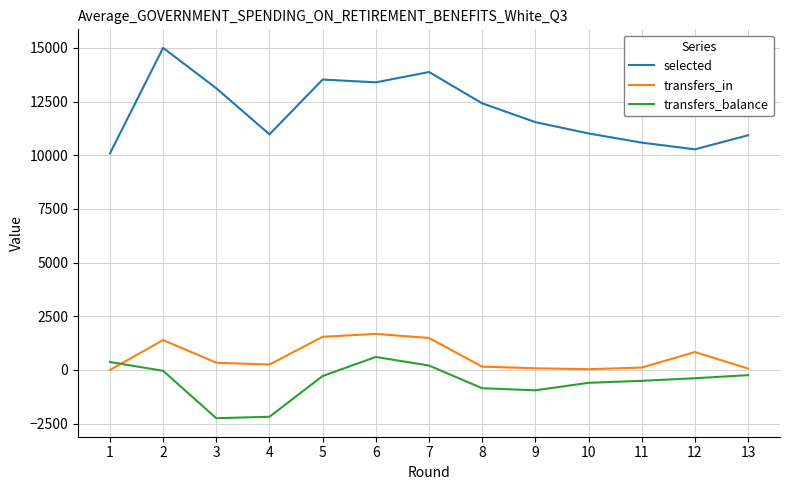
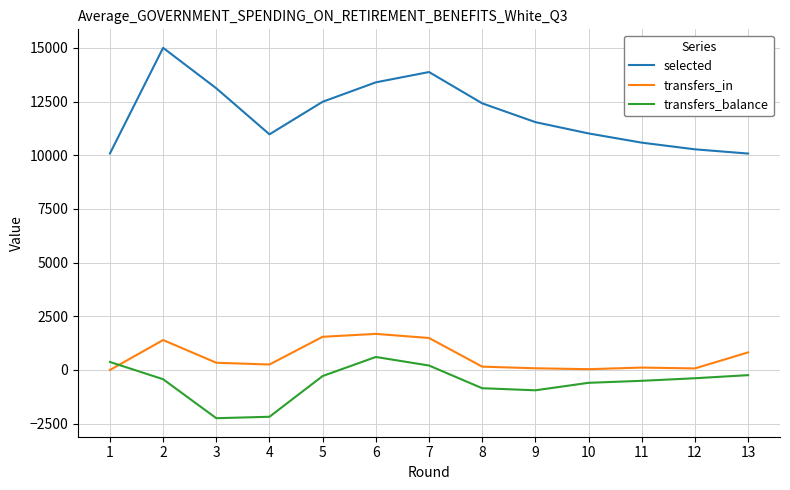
  {
    "selected": {
      "1": 10100,
      "2": 15000,
      "3": 13100,
      "4": 11000,
-     "5": 13500,
+     "5": 12500,
      "6": 13400,
      "7": 13900,
      "8": 12400,
      "9": 11500,
      "10": 11000,
      "11": 10600,
      "12": 10300,
-     "13": 10900
+     "13": 10100
    },
    "transfers_in": {
      "1": 0,
      "2": 1400,
      "3": 300,
      "4": 300,
      "5": 1500,
      "6": 1700,
      "7": 1500,
      "8": 200,
      "9": 100,
      "10": 0,
      "11": 100,
-     "12": 800,
-     "13": 100
+     "12": 100,
+     "13": 800
    },
    "transfers_balance": {
      "1": 400,
-     "2": 0,
+     "2": -400,
      "3": -2200,
      "4": -2200,
      "5": -300,
      "6": 600,
      "7": 200,
      "8": -800,
      "9": -900,
      "10": -600,
      "11": -500,
      "12": -400,
      "13": -200
    }
  }
